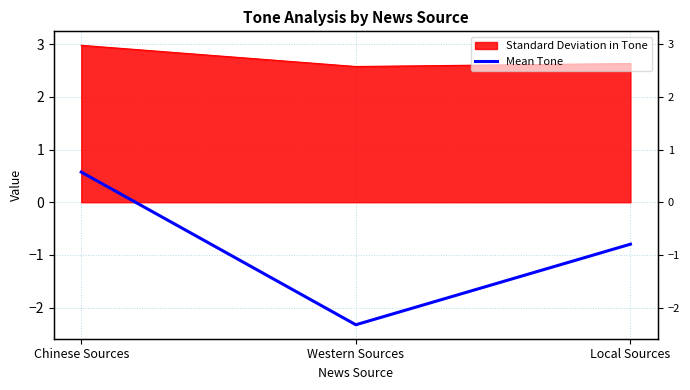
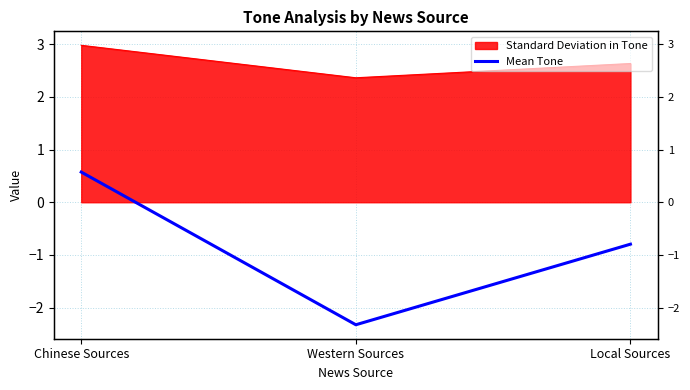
  {
    "Standard Deviation in Tone": {
      "Chinese Sources": 3.0,
-     "Western Sources": 2.6
+     "Western Sources": 2.4
    },
    "Mean Tone": {
      "Chinese Sources": 0.6,
      "Western Sources": -2.3,
      "Local Sources": -0.8
    }
  }
